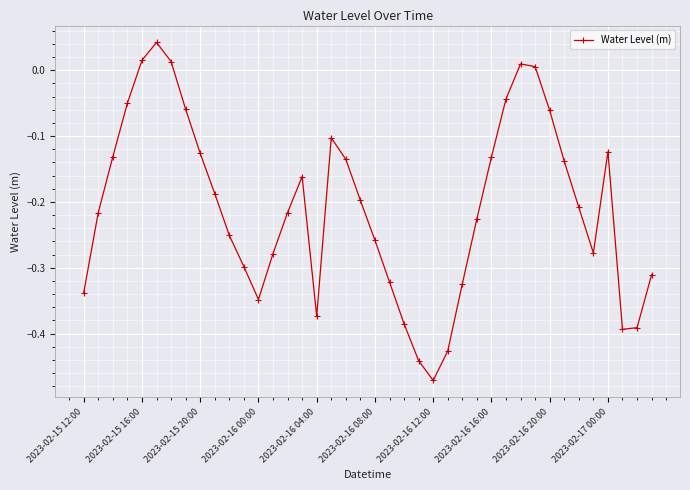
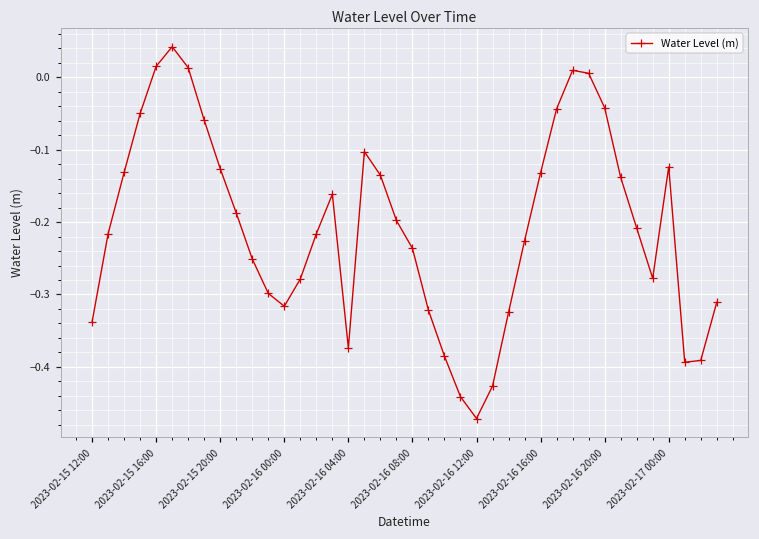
  {
    "2023-02-15 12:00": -0.34,
    "2023-02-15 16:00": 0.02,
    "2023-02-15 20:00": -0.13,
-   "2023-02-16 00:00": -0.35,
+   "2023-02-16 00:00": -0.32,
    "2023-02-16 04:00": -0.37,
-   "2023-02-16 08:00": -0.26,
+   "2023-02-16 08:00": -0.24,
    "2023-02-16 12:00": -0.47,
    "2023-02-16 16:00": -0.13,
-   "2023-02-16 20:00": -0.06,
+   "2023-02-16 20:00": -0.04,
    "2023-02-17 00:00": -0.12
  }
